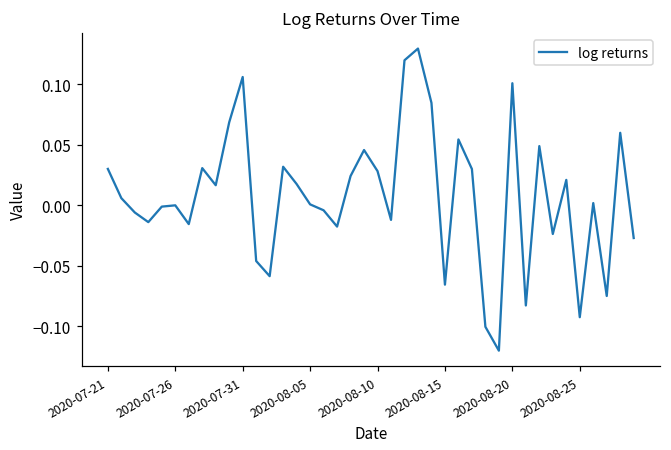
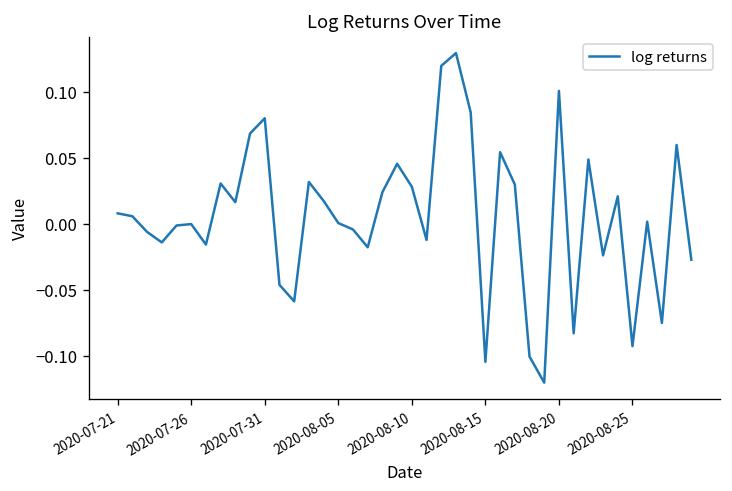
  {
-   "2020-07-21": 0.030,
+   "2020-07-21": 0.008,
    "2020-07-26": 0.000,
-   "2020-07-31": 0.106,
+   "2020-07-31": 0.080,
    "2020-08-05": 0.001,
    "2020-08-10": 0.028,
-   "2020-08-15": -0.066,
+   "2020-08-15": -0.104,
    "2020-08-20": 0.101,
    "2020-08-25": -0.093
  }
